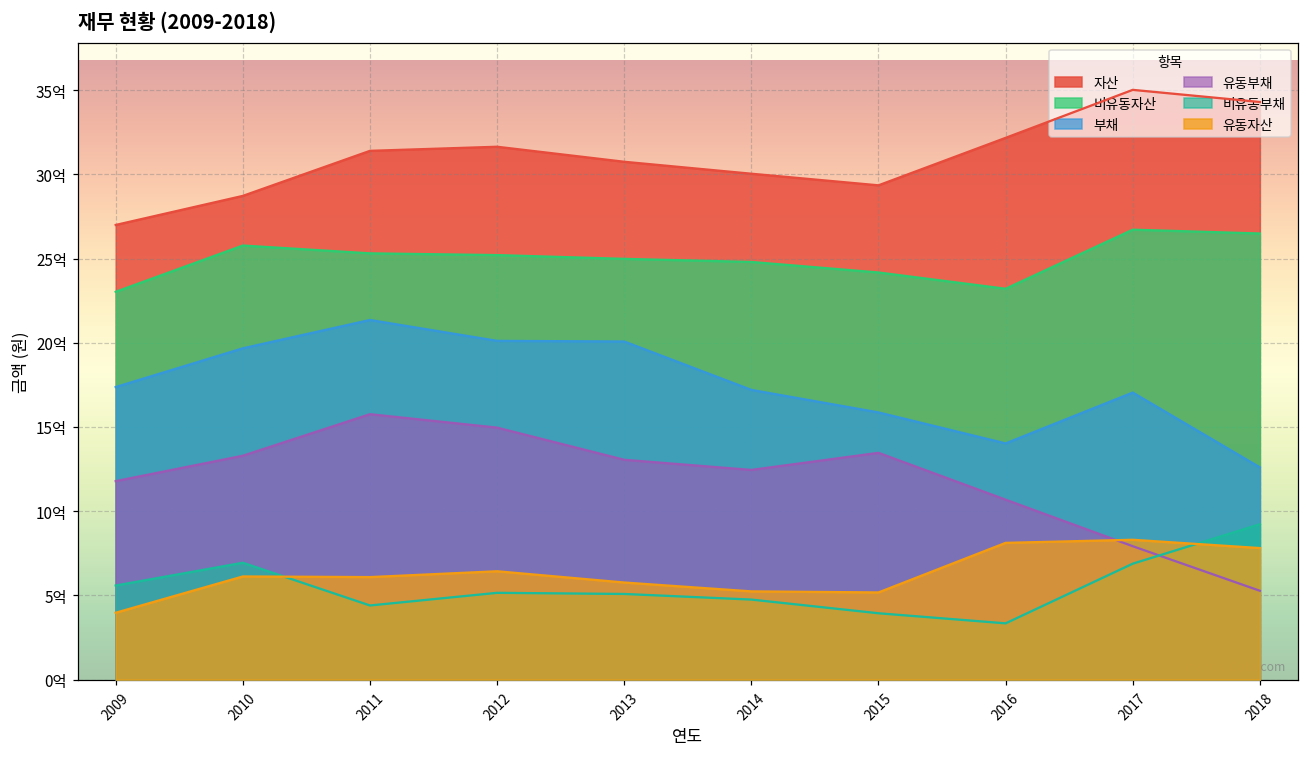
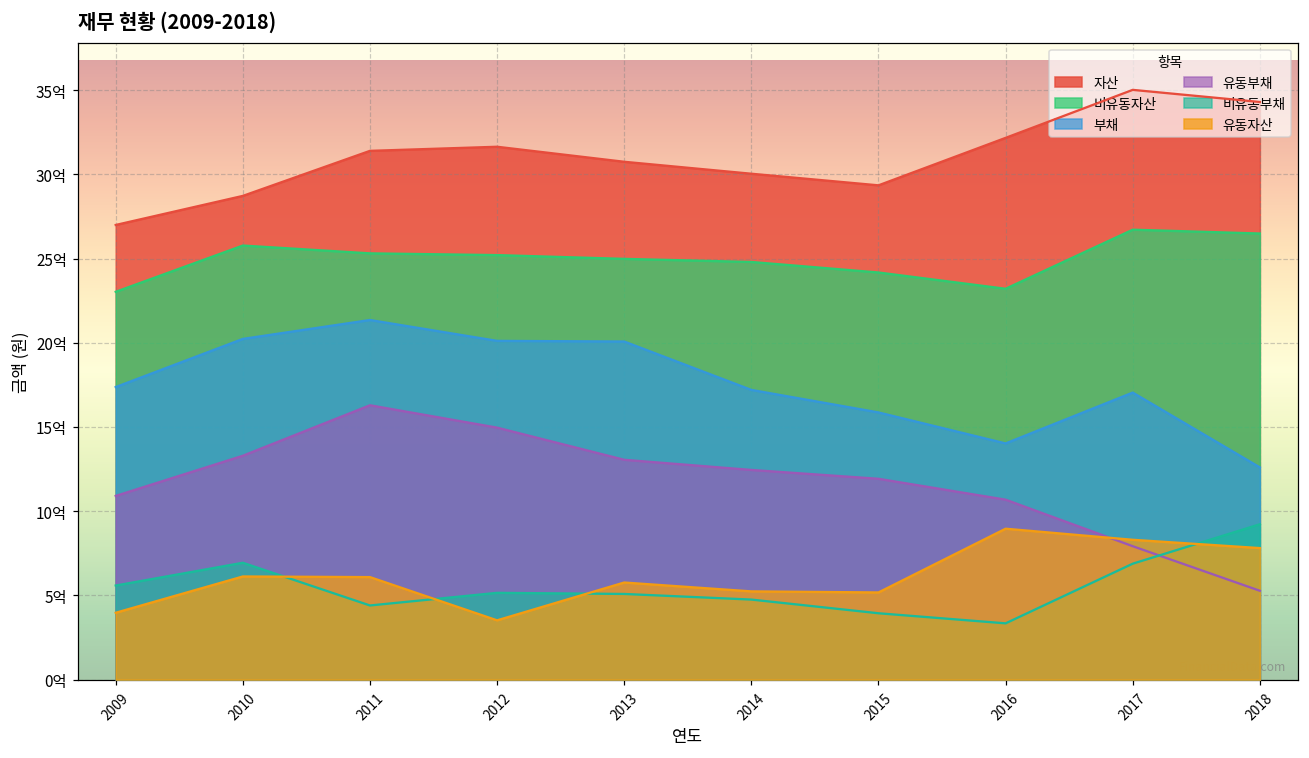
  {
    "자산": {
      "2009": "27.0억",
      "2010": "28.7억",
      "2011": "31.4억",
      "2012": "31.6억",
      "2013": "30.7억",
      "2014": "30.0억",
      "2015": "29.3억",
      "2016": "32.2억"
    },
    "부채": {
      "2009": "17.4억",
-     "2010": "19.7억",
+     "2010": "20.2억",
      "2011": "21.3억",
      "2012": "20.1억",
      "2013": "20.1억",
      "2014": "17.2억",
      "2015": "15.9억",
      "2016": "14.0억",
      "2017": "17.0억",
      "2018": "12.6억"
    },
    "유동부채": {
-     "2009": "11.8억",
+     "2009": "10.9억",
      "2010": "13.3억",
-     "2011": "15.8억",
+     "2011": "16.3억",
      "2012": "15.0억",
      "2013": "13.1억",
      "2014": "12.4억",
-     "2015": "13.5억",
+     "2015": "11.9억",
      "2016": "10.7억",
      "2017": "7.9억",
      "2018": "5.3억"
    },
    "유동자산": {
      "2009": "4.0억",
      "2010": "6.1억",
      "2011": "6.1억",
-     "2012": "6.4억",
+     "2012": "3.5억",
      "2013": "5.8억",
      "2014": "5.2억",
      "2015": "5.2억",
-     "2016": "8.1억",
+     "2016": "9.0억",
      "2017": "8.3억",
      "2018": "7.8억"
    }
  }
